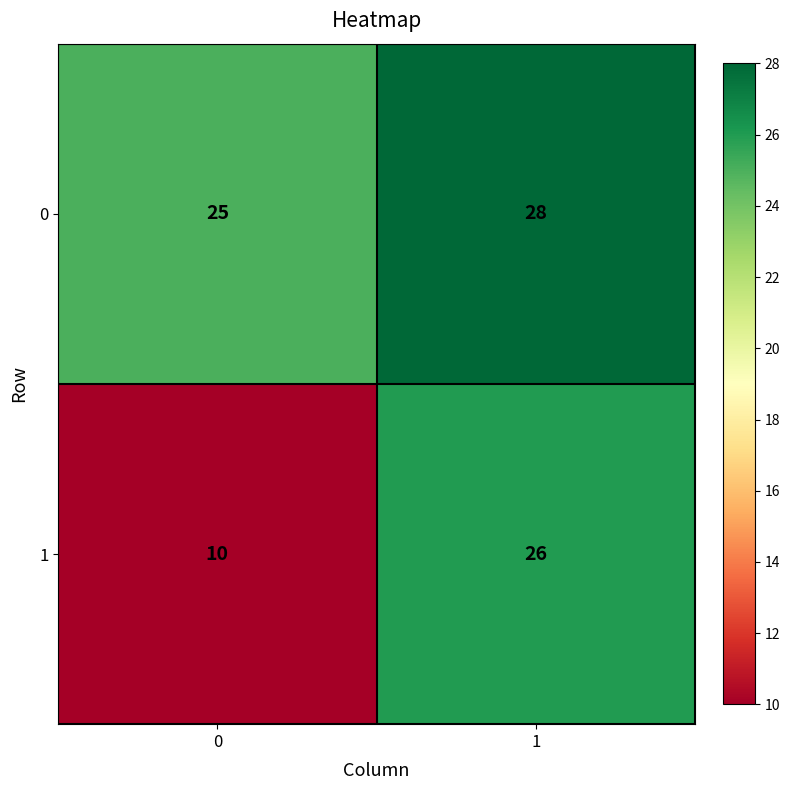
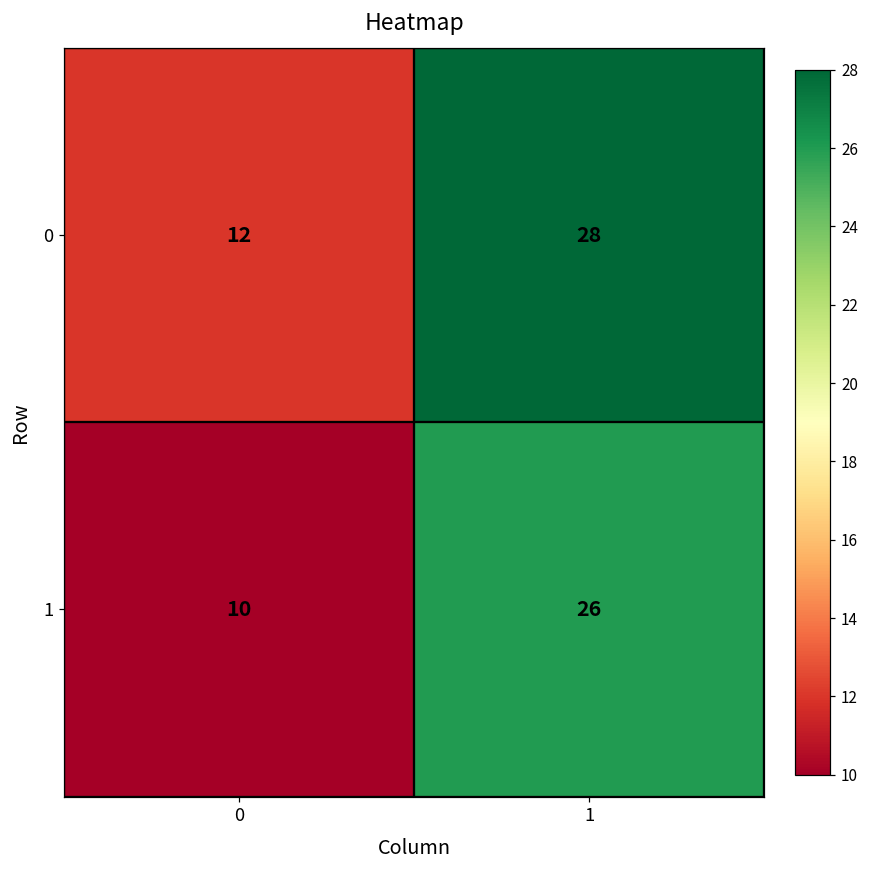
  {
    "0": {
-     "0": 25,
+     "0": 12,
      "1": 28
    },
    "1": {
      "0": 10,
      "1": 26
    }
  }
